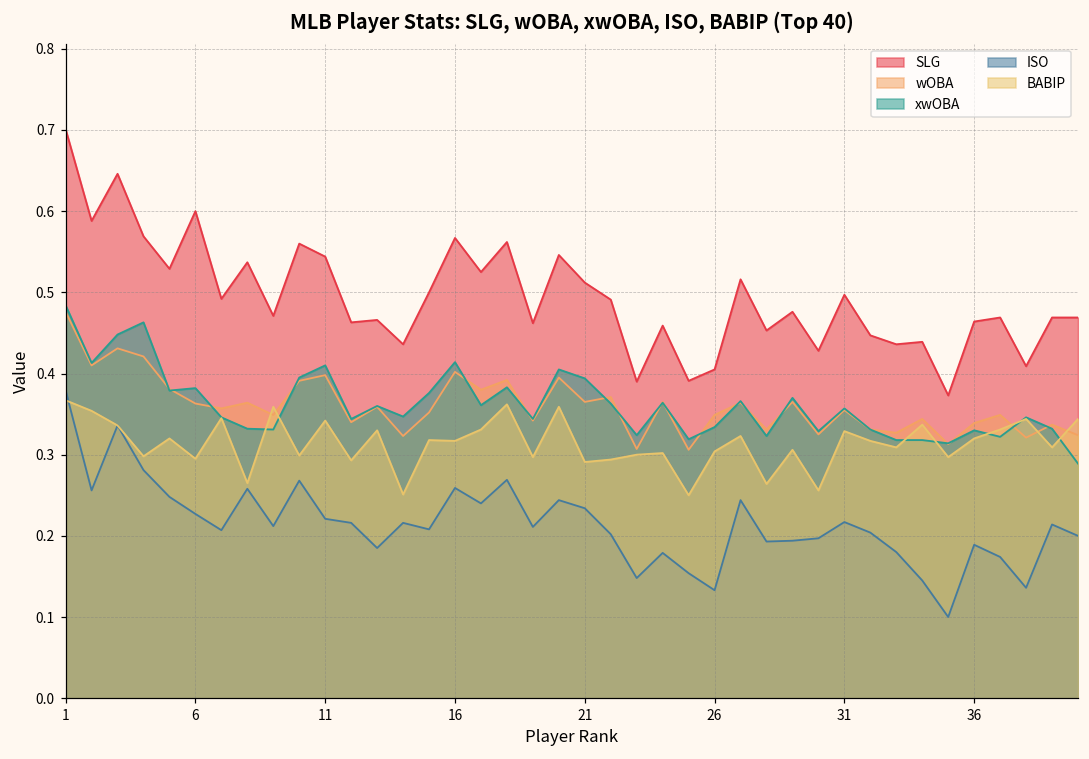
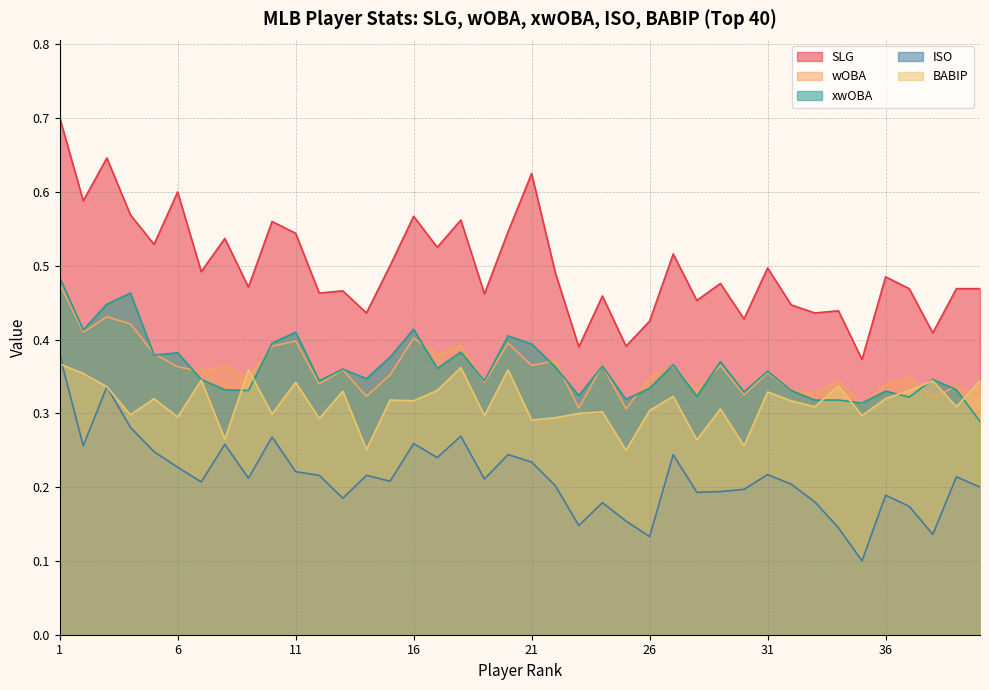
  {
    "SLG": {
      "1": 0.70,
      "6": 0.60,
      "11": 0.54,
      "16": 0.57,
-     "21": 0.51,
-     "26": 0.41,
+     "21": 0.63,
+     "26": 0.43,
      "31": 0.50,
-     "36": 0.46
+     "36": 0.49
    }
  }
